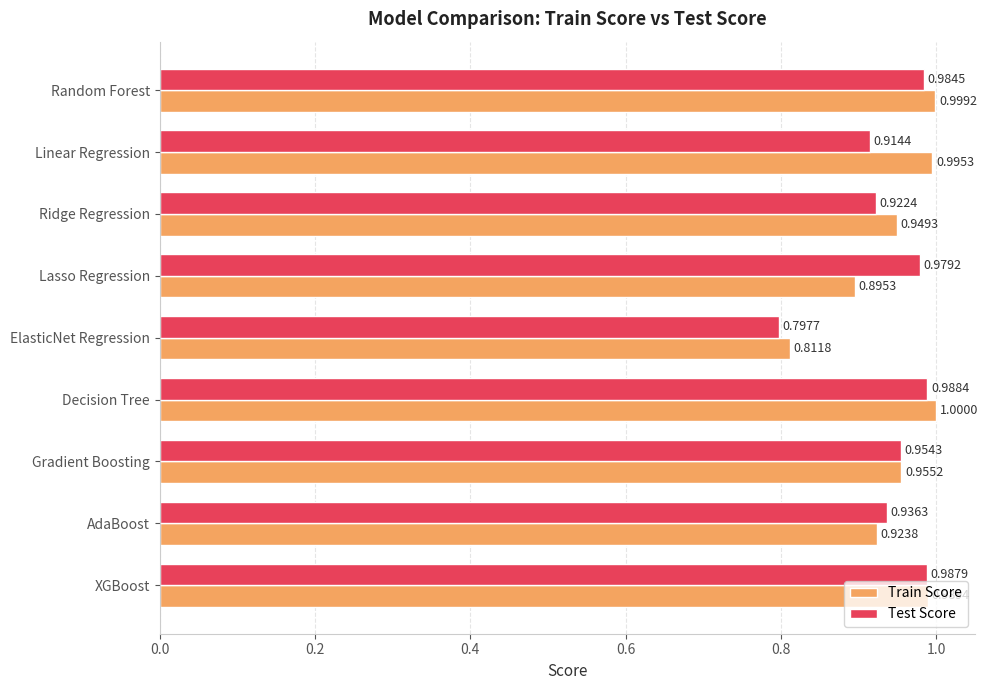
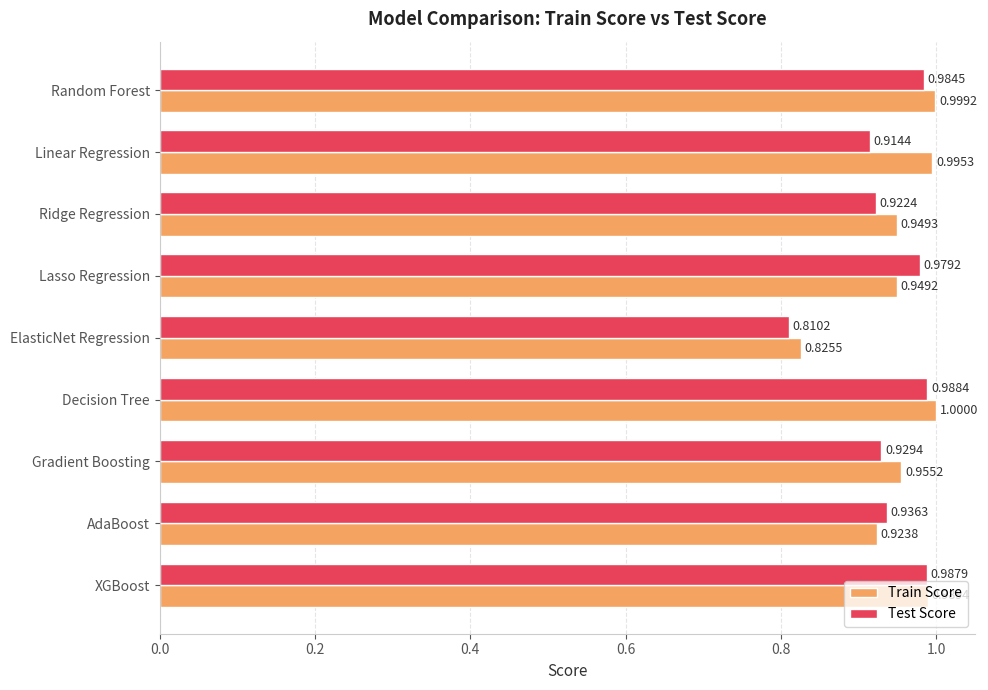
  {
    "Train Score": {
      "Random Forest": 0.9992,
      "Linear Regression": 0.9953,
      "Ridge Regression": 0.9493,
-     "Lasso Regression": 0.8953,
-     "ElasticNet Regression": 0.8118,
+     "Lasso Regression": 0.9492,
+     "ElasticNet Regression": 0.8255,
      "Decision Tree": 1.0000,
      "Gradient Boosting": 0.9552,
      "AdaBoost": 0.9238
    },
    "Test Score": {
      "Random Forest": 0.9845,
      "Linear Regression": 0.9144,
      "Ridge Regression": 0.9224,
      "Lasso Regression": 0.9792,
-     "ElasticNet Regression": 0.7977,
+     "ElasticNet Regression": 0.8102,
      "Decision Tree": 0.9884,
-     "Gradient Boosting": 0.9543,
+     "Gradient Boosting": 0.9294,
      "AdaBoost": 0.9363
    }
  }
